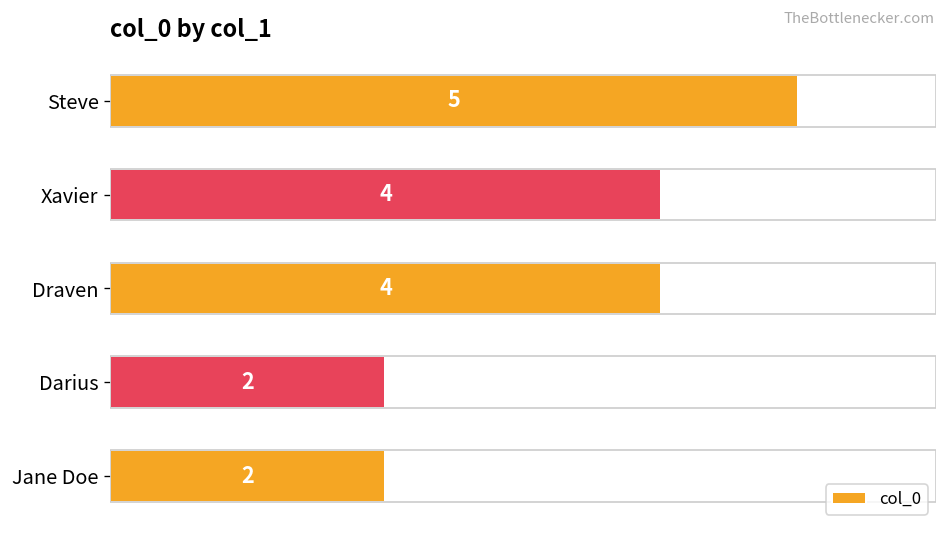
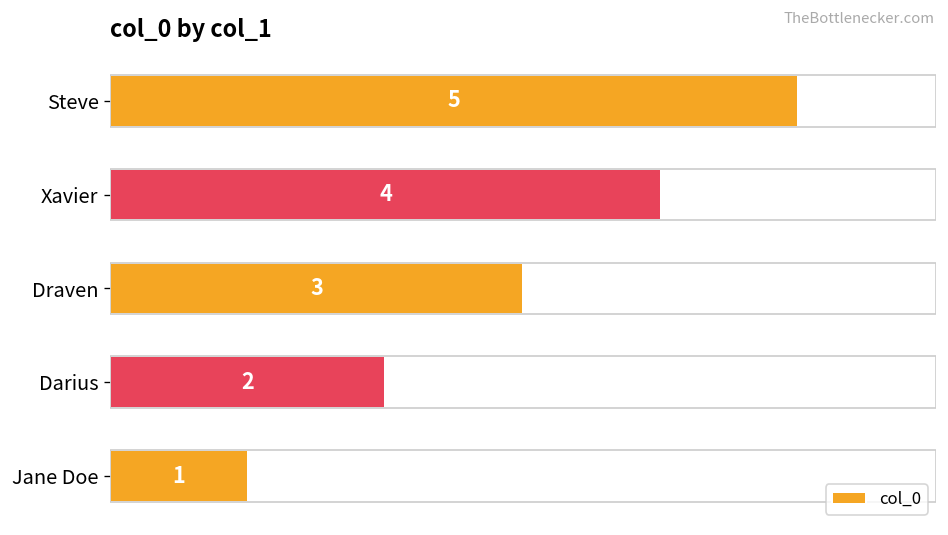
  {
    "Steve": 5,
    "Xavier": 4,
-   "Draven": 4,
+   "Draven": 3,
    "Darius": 2,
-   "Jane Doe": 2
+   "Jane Doe": 1
  }
